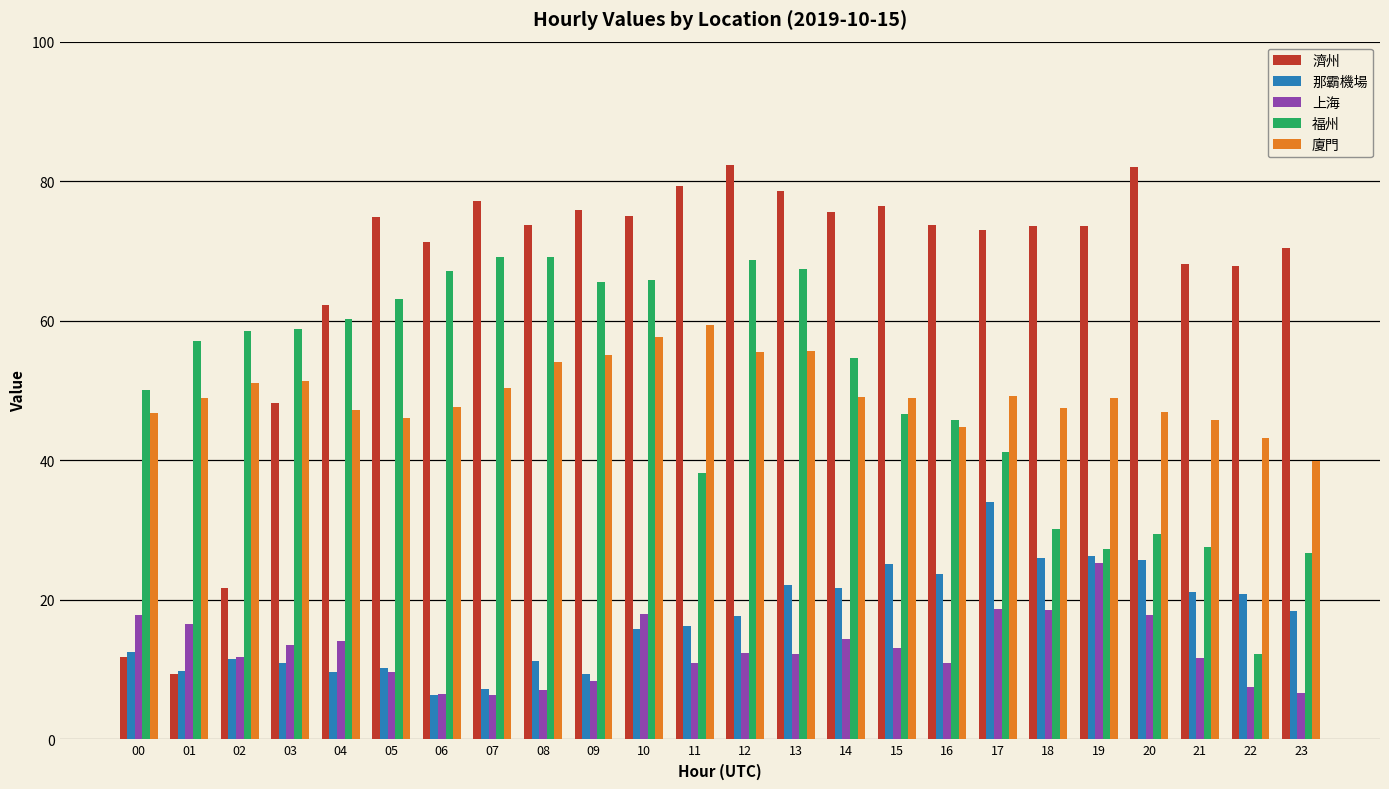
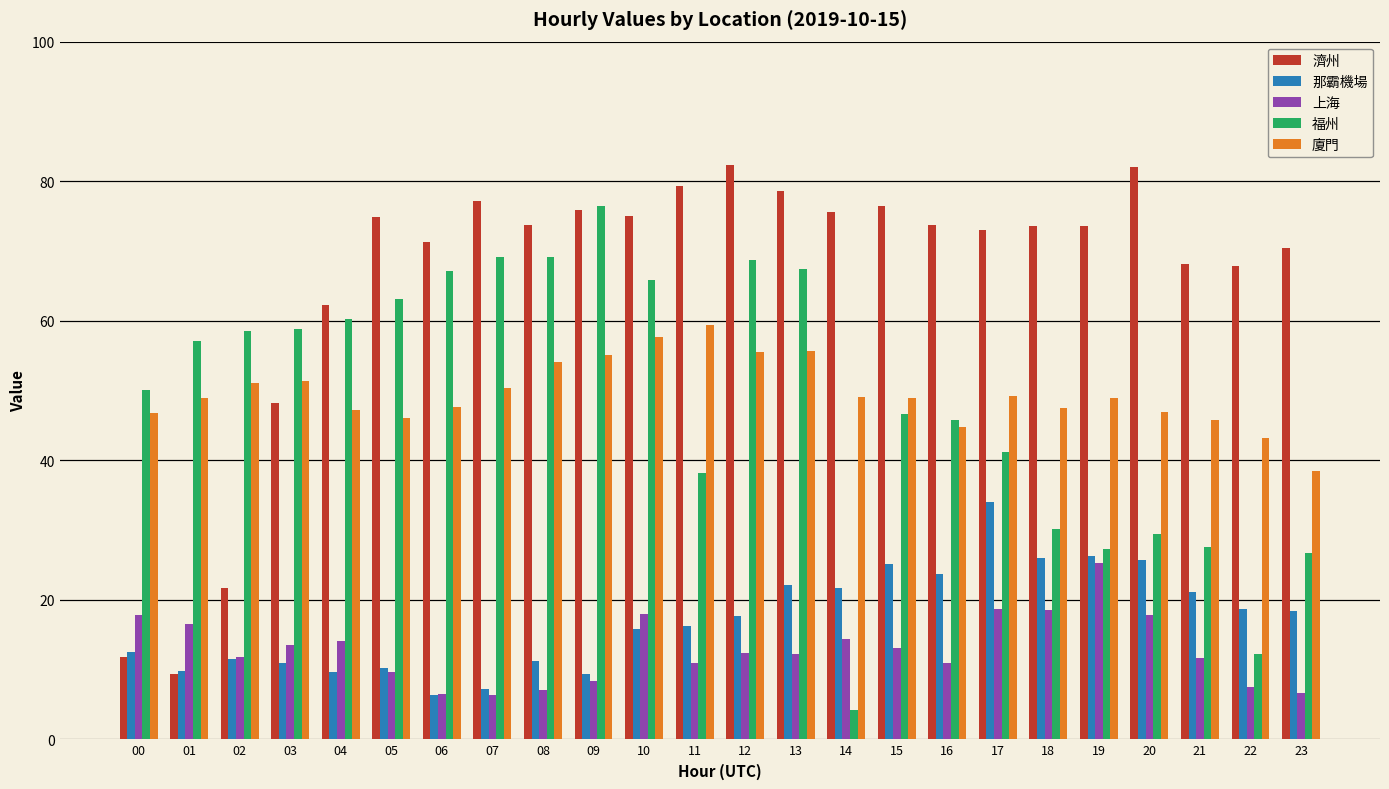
  {
    "濟州": {
      "00": 12,
      "01": 9,
      "02": 22,
      "03": 48,
      "04": 62,
      "05": 75,
      "06": 71,
      "07": 77,
      "08": 74,
      "09": 76,
      "10": 75,
      "11": 79,
      "12": 82,
      "13": 79,
      "14": 76,
      "15": 76,
      "16": 74,
      "17": 73,
      "18": 74,
      "19": 74,
      "20": 82,
      "21": 68,
      "22": 68,
      "23": 70
    },
    "那霸機場": {
      "00": 13,
      "01": 10,
      "02": 12,
      "03": 11,
      "04": 10,
      "05": 10,
      "06": 6,
      "07": 7,
      "08": 11,
      "09": 9,
      "10": 16,
      "11": 16,
      "12": 18,
      "13": 22,
      "14": 22,
      "15": 25,
      "16": 24,
      "17": 34,
      "18": 26,
      "19": 26,
      "20": 26,
      "21": 21,
-     "22": 21,
+     "22": 19,
      "23": 18
    },
    "上海": {
      "00": 18,
      "01": 16,
      "02": 12,
      "03": 14,
      "04": 14,
      "05": 10,
      "06": 7,
      "07": 6,
      "08": 7,
      "09": 8,
      "10": 18,
      "11": 11,
      "12": 12,
      "13": 12,
      "14": 14,
      "15": 13,
      "16": 11,
      "17": 19,
      "18": 19,
      "19": 25,
      "20": 18,
      "21": 12,
      "22": 8,
      "23": 7
    },
    "福州": {
      "00": 50,
      "01": 57,
      "02": 59,
      "03": 59,
      "04": 60,
      "05": 63,
      "06": 67,
      "07": 69,
      "08": 69,
-     "09": 65,
+     "09": 76,
      "10": 66,
      "11": 38,
      "12": 69,
      "13": 67,
-     "14": 55,
+     "14": 4,
      "15": 47,
      "16": 46,
      "17": 41,
      "18": 30,
      "19": 27,
      "20": 29,
      "21": 28,
      "22": 12,
      "23": 27
    },
    "廈門": {
      "00": 47,
      "01": 49,
      "02": 51,
      "03": 51,
      "04": 47,
      "05": 46,
      "06": 48,
      "07": 50,
      "08": 54,
      "09": 55,
      "10": 58,
      "11": 59,
      "12": 56,
      "13": 56,
      "14": 49,
      "15": 49,
      "16": 45,
      "17": 49,
      "18": 47,
      "19": 49,
      "20": 47,
      "21": 46,
      "22": 43,
-     "23": 40
+     "23": 39
    }
  }
